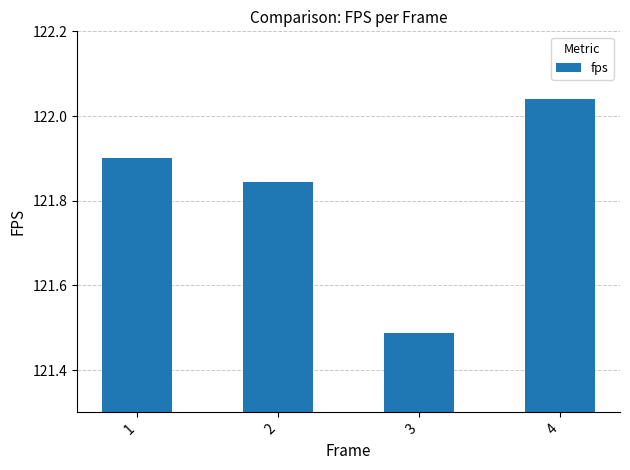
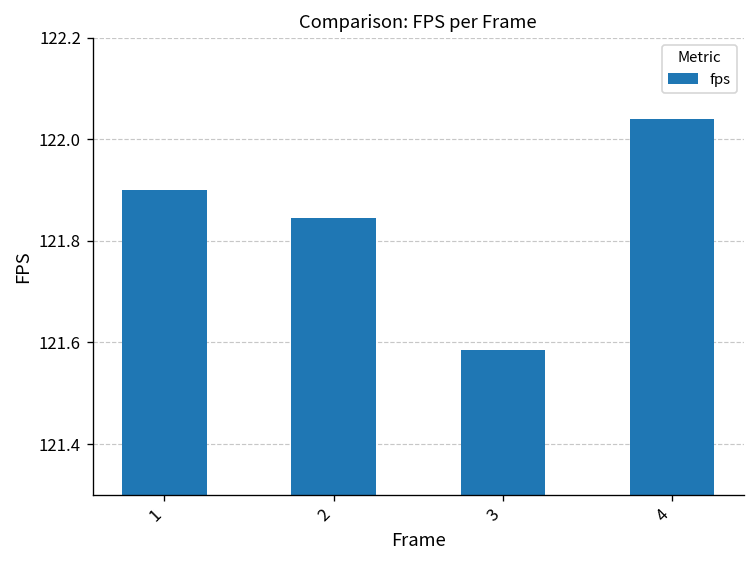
  {
    "1": 121.90,
    "2": 121.85,
-   "3": 121.49,
+   "3": 121.59,
    "4": 122.04
  }
